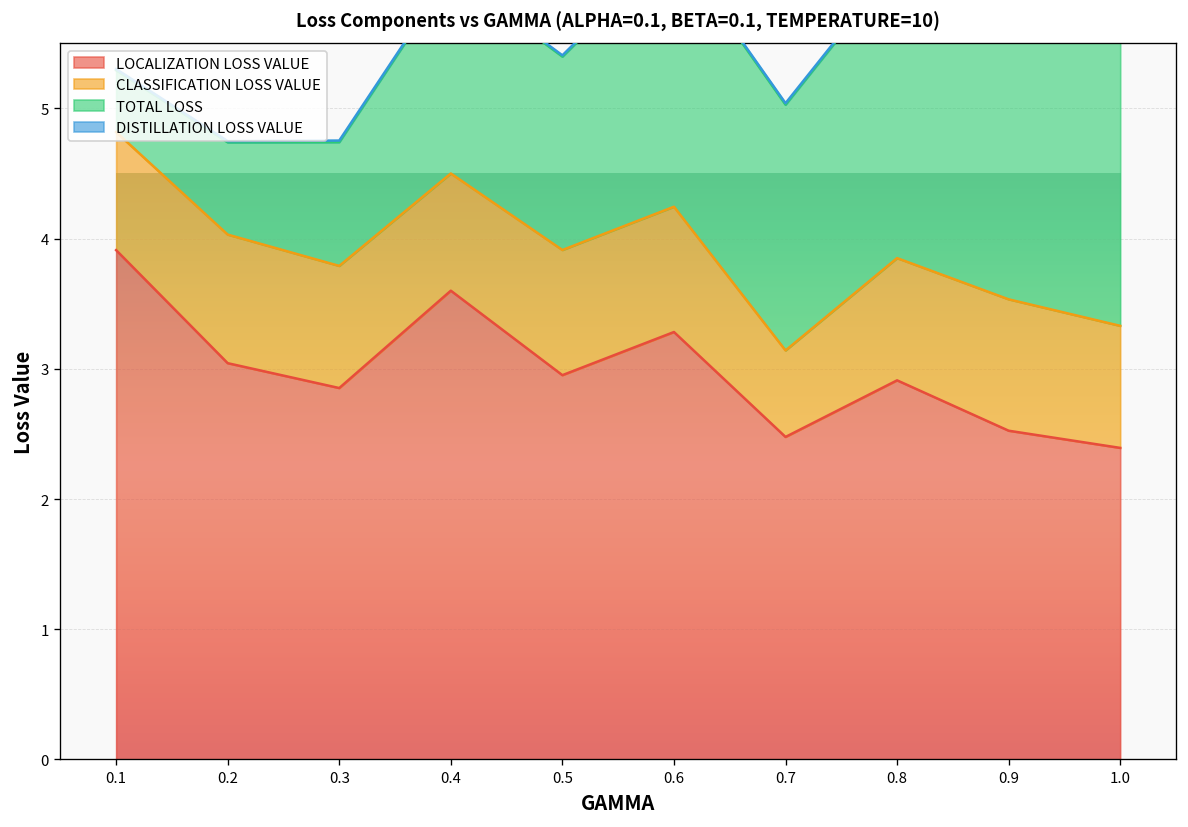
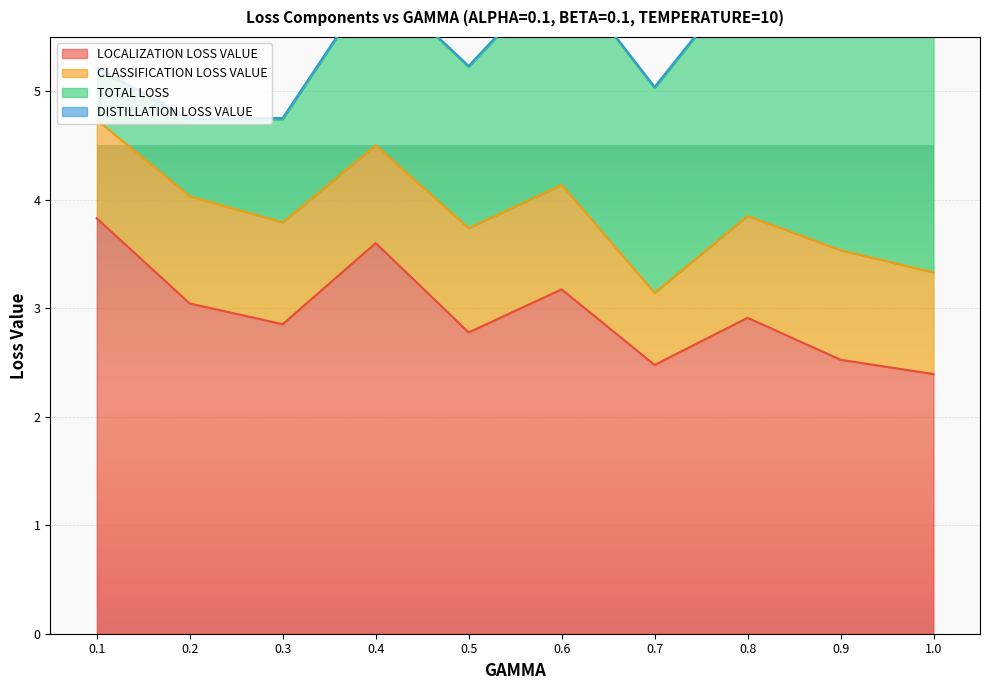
  {
    "LOCALIZATION LOSS VALUE": {
-     "0.1": 3.91,
+     "0.1": 3.83,
      "0.2": 3.04,
      "0.3": 2.85,
      "0.4": 3.60,
-     "0.5": 2.95,
-     "0.6": 3.28,
+     "0.5": 2.78,
+     "0.6": 3.17,
      "0.7": 2.48,
      "0.8": 2.91,
      "0.9": 2.52,
      "1.0": 2.39
    },
    "CLASSIFICATION LOSS VALUE": {
      "0.2": 0.99,
      "0.3": 0.94,
      "0.4": 0.90,
      "0.5": 0.96,
      "0.6": 0.96,
      "0.7": 0.66,
      "0.8": 0.94,
      "0.9": 1.01,
      "1.0": 0.94
    }
  }
